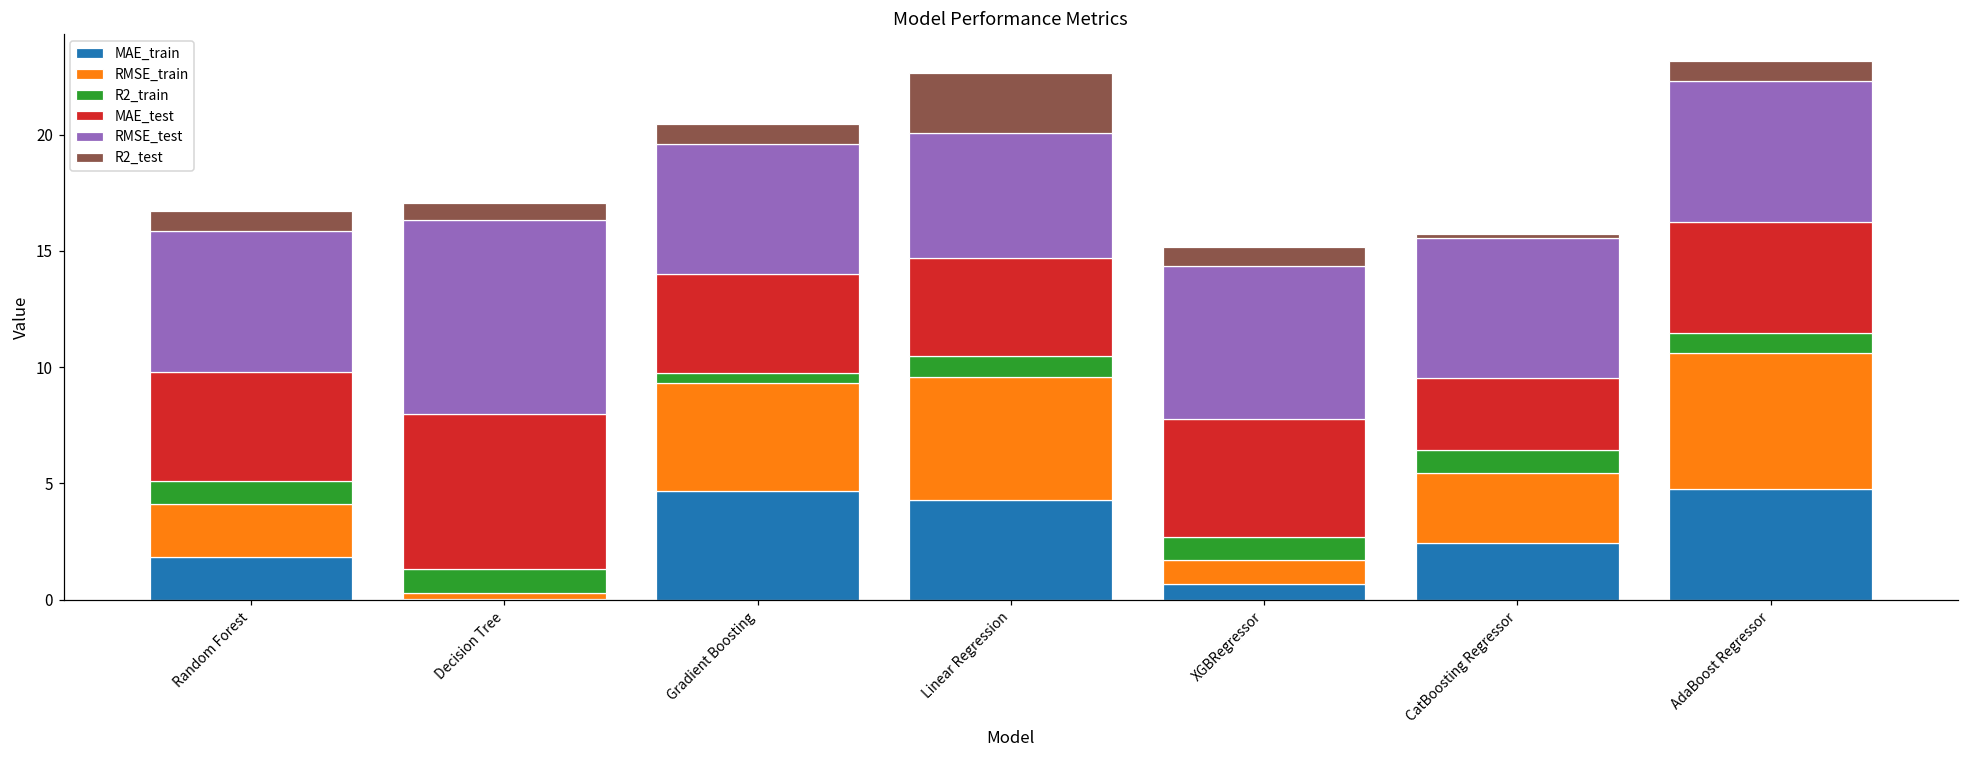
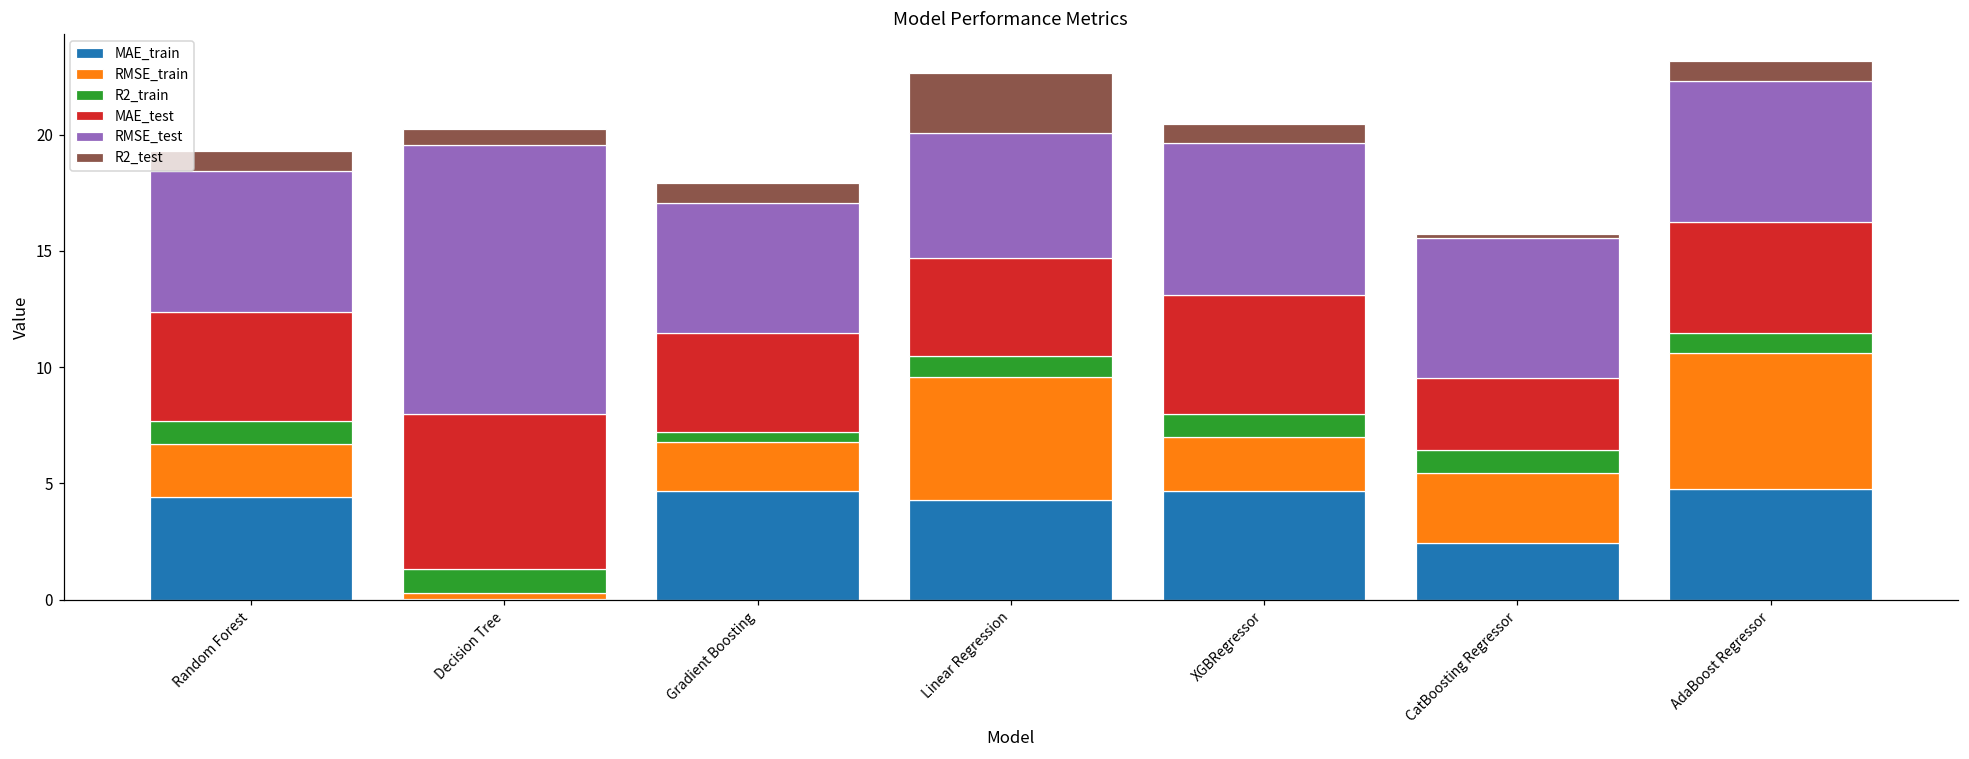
  {
    "MAE_train": {
-     "Random Forest": 1.8,
+     "Random Forest": 4.4,
      "Gradient Boosting": 4.7,
      "Linear Regression": 4.3,
-     "XGBRegressor": 0.7,
+     "XGBRegressor": 4.7,
      "CatBoosting Regressor": 2.4,
      "AdaBoost Regressor": 4.8
    },
    "RMSE_train": {
      "Random Forest": 2.3,
      "Decision Tree": 0.3,
-     "Gradient Boosting": 4.6,
+     "Gradient Boosting": 2.1,
      "Linear Regression": 5.3,
-     "XGBRegressor": 1.0,
+     "XGBRegressor": 2.3,
      "CatBoosting Regressor": 3.1,
      "AdaBoost Regressor": 5.8
    },
    "R2_train": {
      "Random Forest": 1.0,
      "Decision Tree": 1.0,
      "Gradient Boosting": 0.4,
      "Linear Regression": 0.9,
      "XGBRegressor": 1.0,
      "CatBoosting Regressor": 1.0,
      "AdaBoost Regressor": 0.8
    },
    "MAE_test": {
      "Random Forest": 4.7,
      "Decision Tree": 6.7,
      "Gradient Boosting": 4.3,
      "Linear Regression": 4.2,
      "XGBRegressor": 5.1,
      "CatBoosting Regressor": 3.1,
      "AdaBoost Regressor": 4.8
    },
    "RMSE_test": {
      "Random Forest": 6.1,
-     "Decision Tree": 8.4,
+     "Decision Tree": 11.5,
      "Gradient Boosting": 5.6,
      "Linear Regression": 5.4,
      "XGBRegressor": 6.6,
      "CatBoosting Regressor": 6.0,
      "AdaBoost Regressor": 6.1
    },
    "R2_test": {
      "Random Forest": 0.8,
      "Decision Tree": 0.7,
      "Gradient Boosting": 0.9,
      "Linear Regression": 2.6,
      "XGBRegressor": 0.8,
      "CatBoosting Regressor": 0.2,
      "AdaBoost Regressor": 0.8
    }
  }
